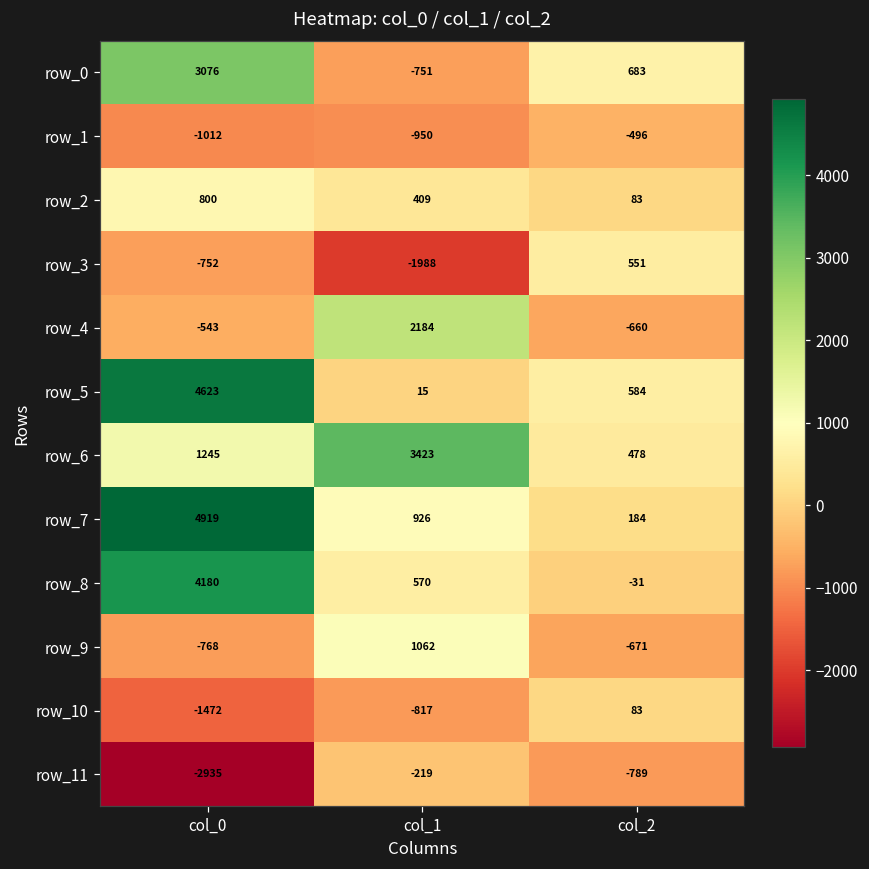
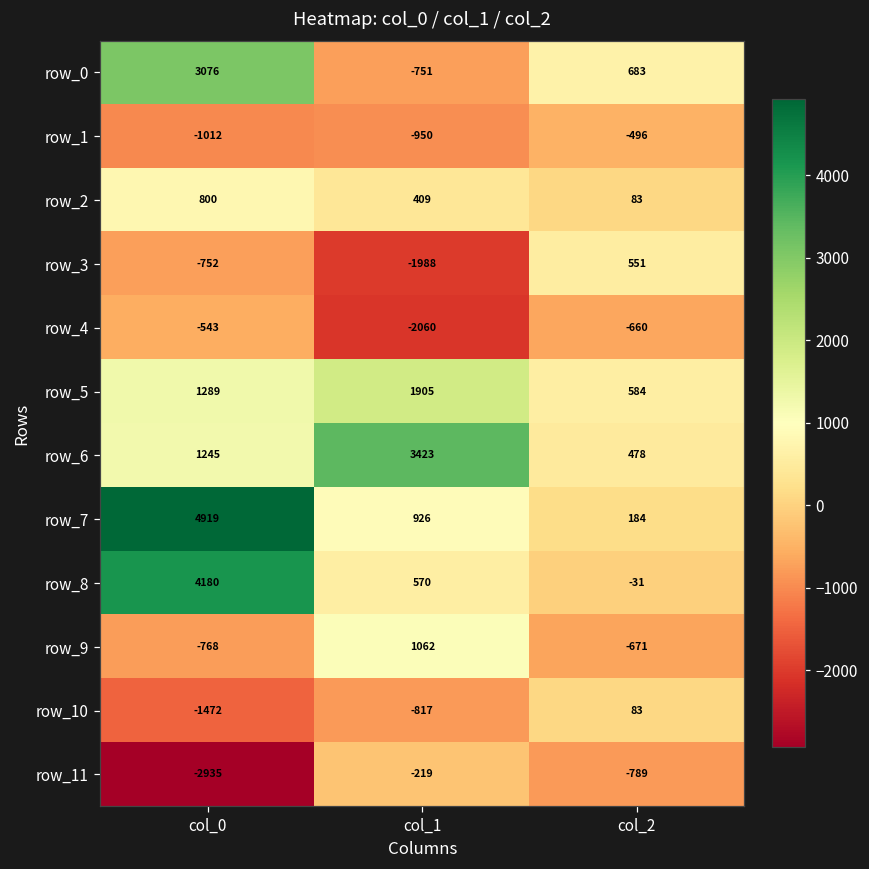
  {
    "row_0": {
      "col_0": 3076,
      "col_1": -751,
      "col_2": 683
    },
    "row_1": {
      "col_0": -1012,
      "col_1": -950,
      "col_2": -496
    },
    "row_2": {
      "col_0": 800,
      "col_1": 409,
      "col_2": 83
    },
    "row_3": {
      "col_0": -752,
      "col_1": -1988,
      "col_2": 551
    },
    "row_4": {
      "col_0": -543,
-     "col_1": 2184,
+     "col_1": -2060,
      "col_2": -660
    },
    "row_5": {
-     "col_0": 4623,
-     "col_1": 15,
+     "col_0": 1289,
+     "col_1": 1905,
      "col_2": 584
    },
    "row_6": {
      "col_0": 1245,
      "col_1": 3423,
      "col_2": 478
    },
    "row_7": {
      "col_0": 4919,
      "col_1": 926,
      "col_2": 184
    },
    "row_8": {
      "col_0": 4180,
      "col_1": 570,
      "col_2": -31
    },
    "row_9": {
      "col_0": -768,
      "col_1": 1062,
      "col_2": -671
    },
    "row_10": {
      "col_0": -1472,
      "col_1": -817,
      "col_2": 83
    },
    "row_11": {
      "col_0": -2935,
      "col_1": -219,
      "col_2": -789
    }
  }
